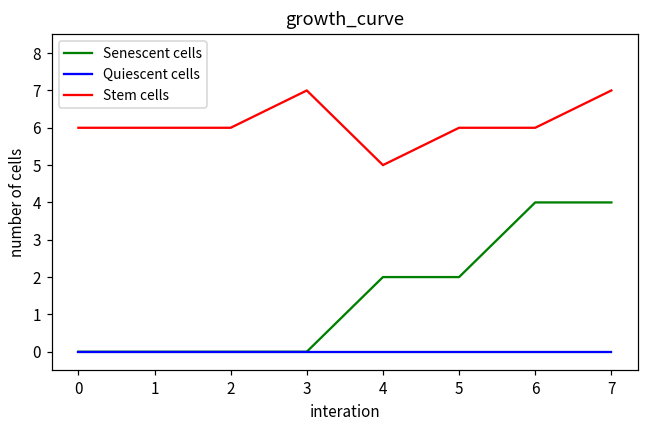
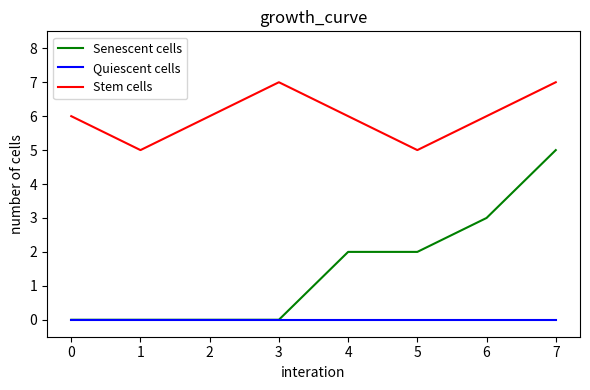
  {
    "Senescent cells": {
      "4": 2,
      "5": 2,
-     "6": 4,
-     "7": 4
+     "6": 3,
+     "7": 5
    },
    "Quiescent cells": {
      "4": 0,
      "5": 0,
      "6": 0,
      "7": 0
    },
    "Stem cells": {
      "0": 6,
-     "1": 6,
+     "1": 5,
      "2": 6,
      "3": 7,
-     "4": 5,
-     "5": 6,
+     "4": 6,
+     "5": 5,
      "6": 6,
      "7": 7
    }
  }
